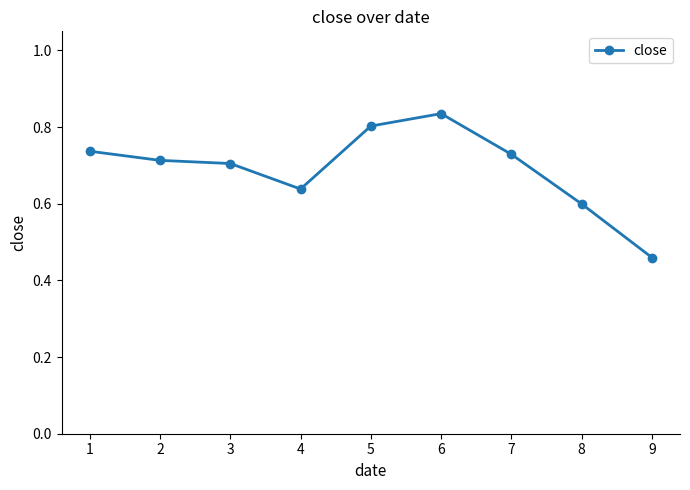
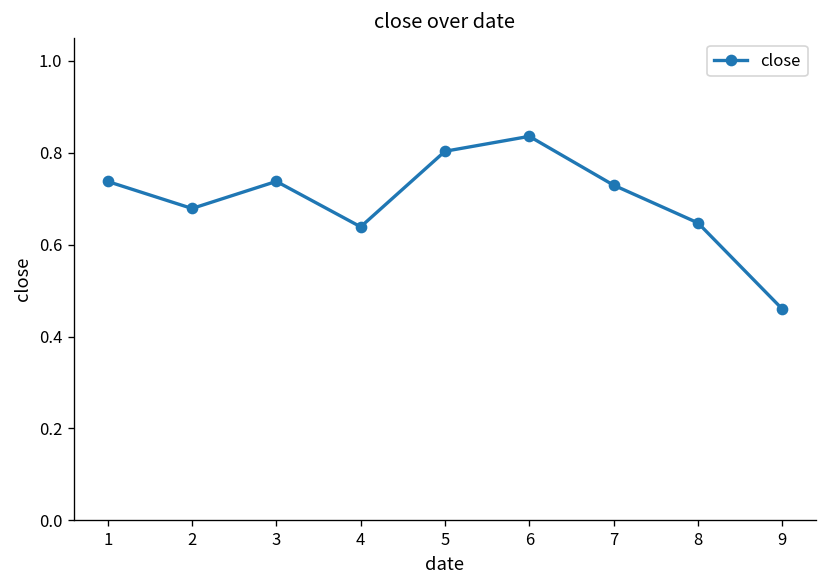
  {
    "1": 0.74,
-   "2": 0.71,
-   "3": 0.71,
+   "2": 0.68,
+   "3": 0.74,
    "4": 0.64,
    "5": 0.80,
    "6": 0.84,
    "7": 0.73,
-   "8": 0.60,
+   "8": 0.65,
    "9": 0.46
  }
